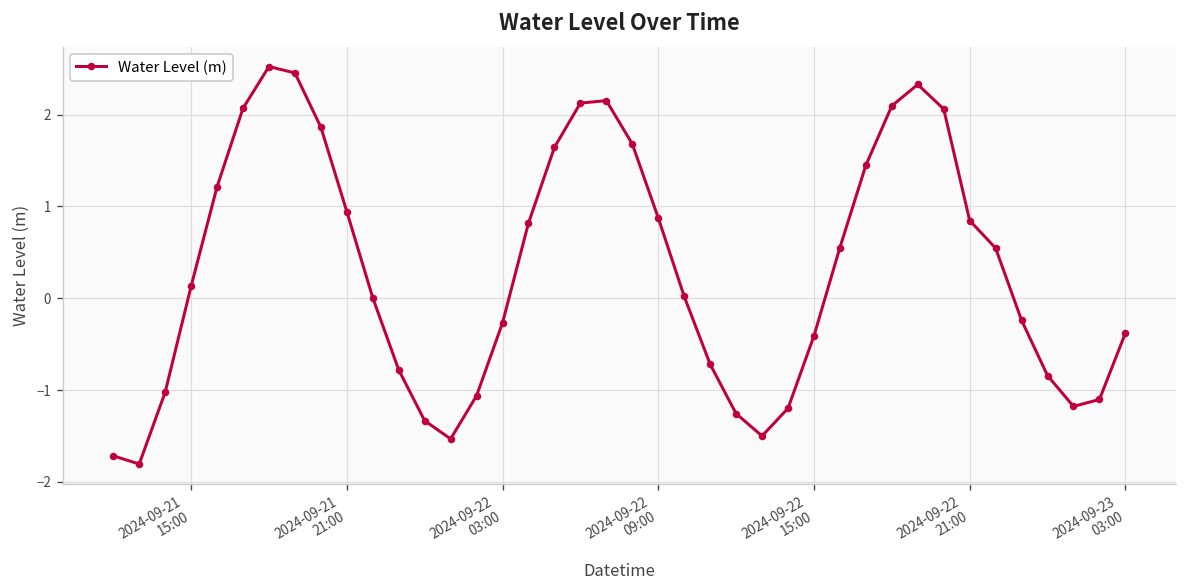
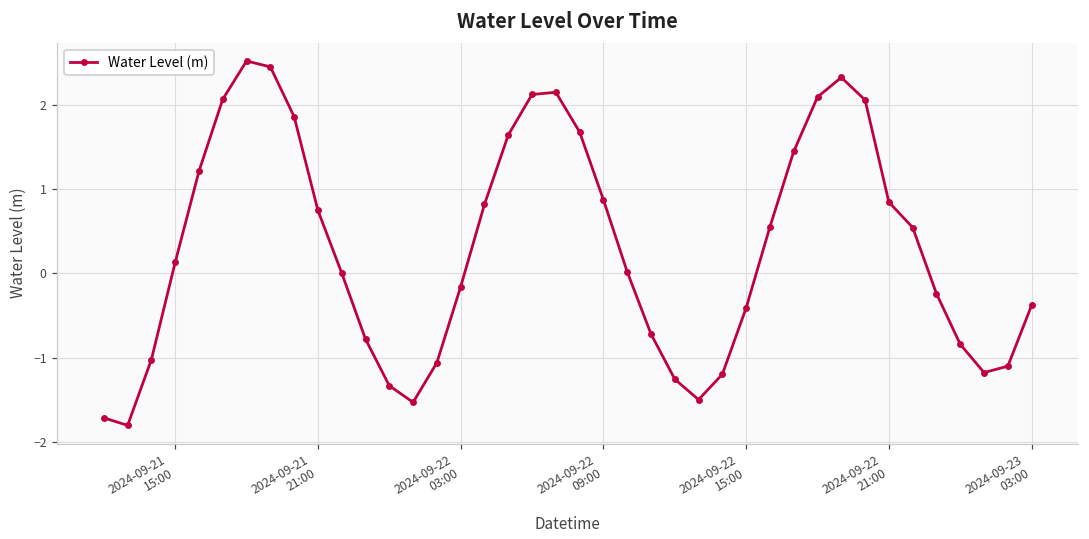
  {
    "2024-09-21 15:00": 0.1,
-   "2024-09-21 21:00": 0.9,
-   "2024-09-22 03:00": -0.3,
+   "2024-09-21 21:00": 0.7,
+   "2024-09-22 03:00": -0.2,
    "2024-09-22 09:00": 0.9,
    "2024-09-22 15:00": -0.4,
    "2024-09-22 21:00": 0.8,
    "2024-09-23 03:00": -0.4
  }
